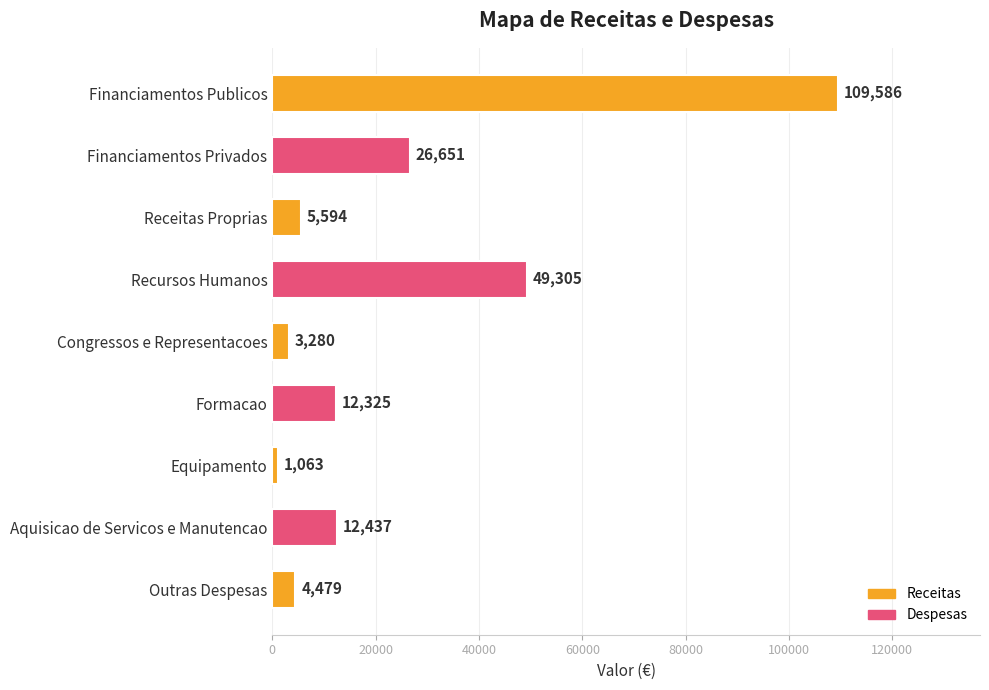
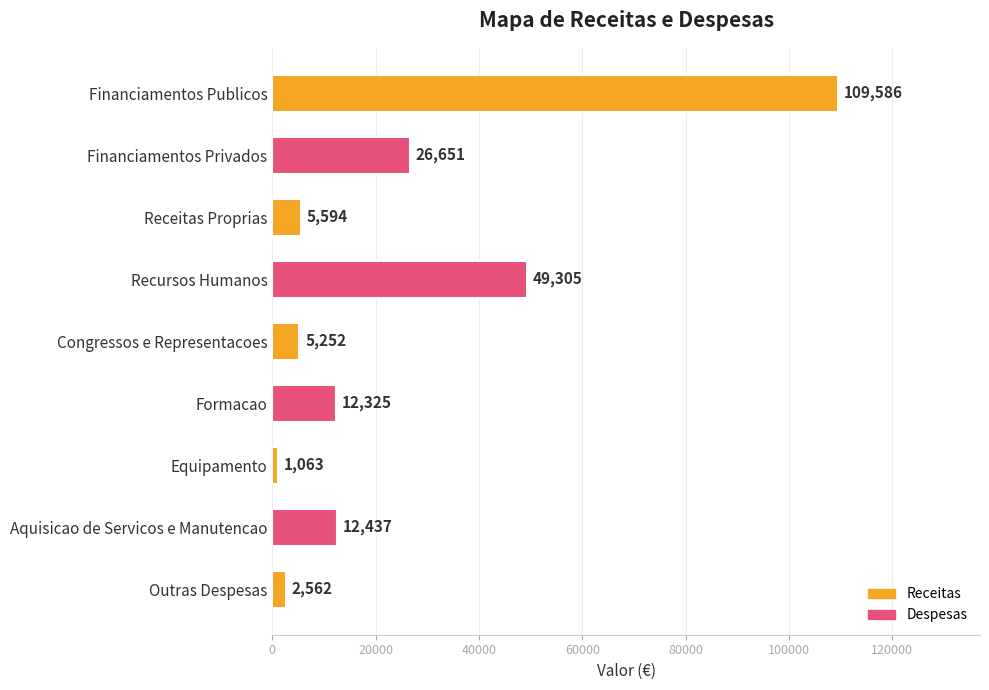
  {
    "Financiamentos Publicos": "109,586",
    "Financiamentos Privados": "26,651",
    "Receitas Proprias": "5,594",
    "Recursos Humanos": "49,305",
-   "Congressos e Representacoes": "3,280",
+   "Congressos e Representacoes": "5,252",
    "Formacao": "12,325",
    "Equipamento": "1,063",
    "Aquisicao de Servicos e Manutencao": "12,437",
-   "Outras Despesas": "4,479"
+   "Outras Despesas": "2,562"
  }
